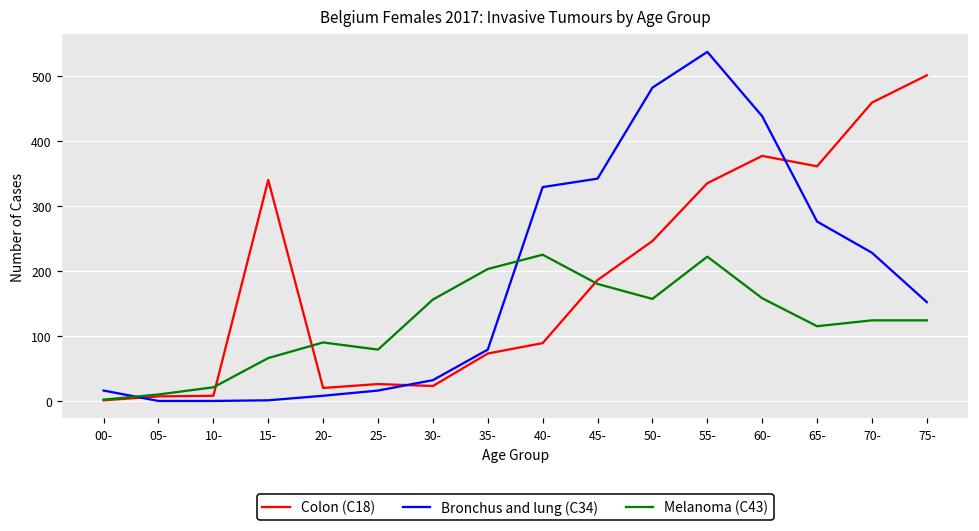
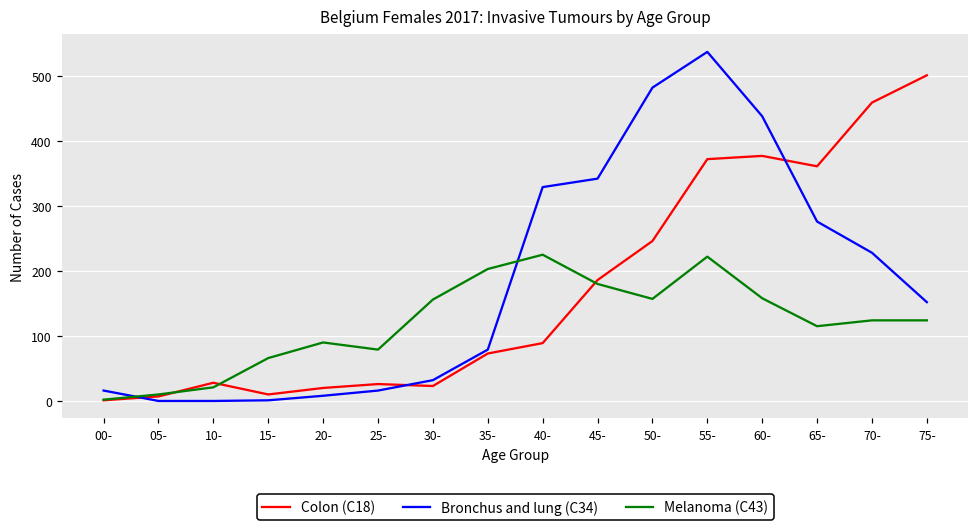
  {
    "Colon (C18)": {
-     "10-": 10,
-     "15-": 340,
+     "10-": 30,
+     "15-": 10,
      "20-": 20,
      "25-": 30,
      "30-": 20,
      "35-": 70,
      "40-": 90,
      "45-": 190,
      "50-": 250,
-     "55-": 340,
+     "55-": 370,
      "60-": 380,
      "65-": 360,
      "70-": 460,
      "75-": 500
    },
    "Bronchus and lung (C34)": {
      "00-": 20,
      "05-": 0,
      "10-": 0,
      "15-": 0,
      "20-": 10,
      "25-": 20,
      "30-": 30,
      "35-": 80,
      "40-": 330,
      "45-": 340,
      "50-": 480,
      "55-": 540,
      "60-": 440,
      "65-": 280,
      "70-": 230,
      "75-": 150
    },
    "Melanoma (C43)": {
      "10-": 20,
      "15-": 70,
      "20-": 90,
      "25-": 80,
      "30-": 160,
      "35-": 200,
      "40-": 230,
      "45-": 180,
      "50-": 160,
      "55-": 220,
      "60-": 160,
      "65-": 120,
      "70-": 120,
      "75-": 120
    }
  }
